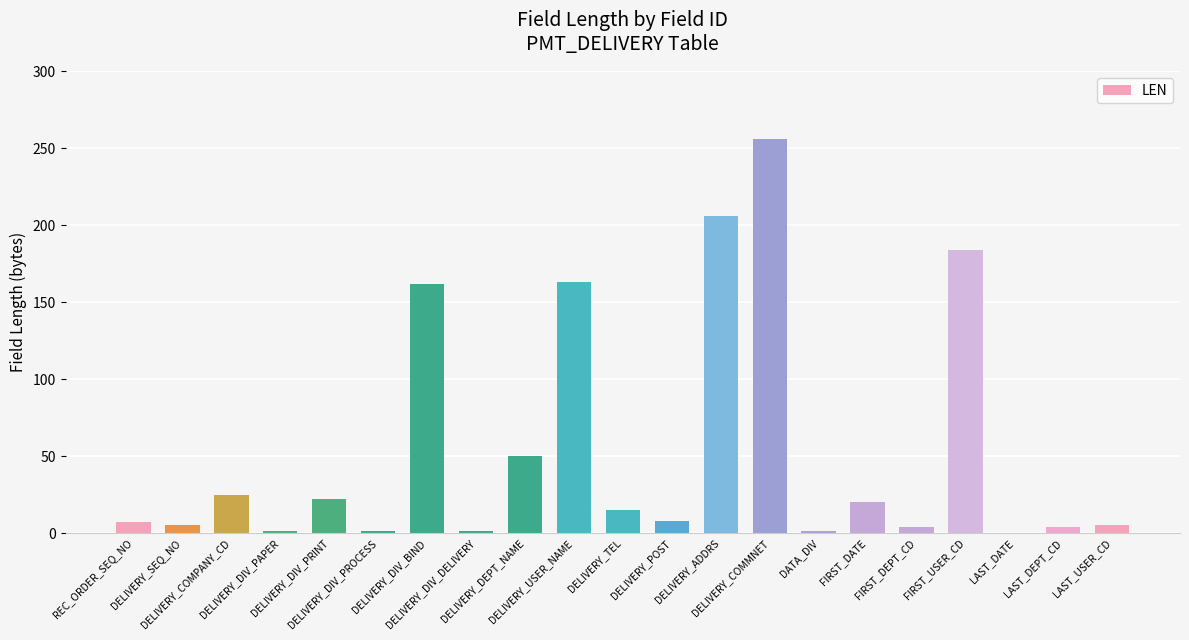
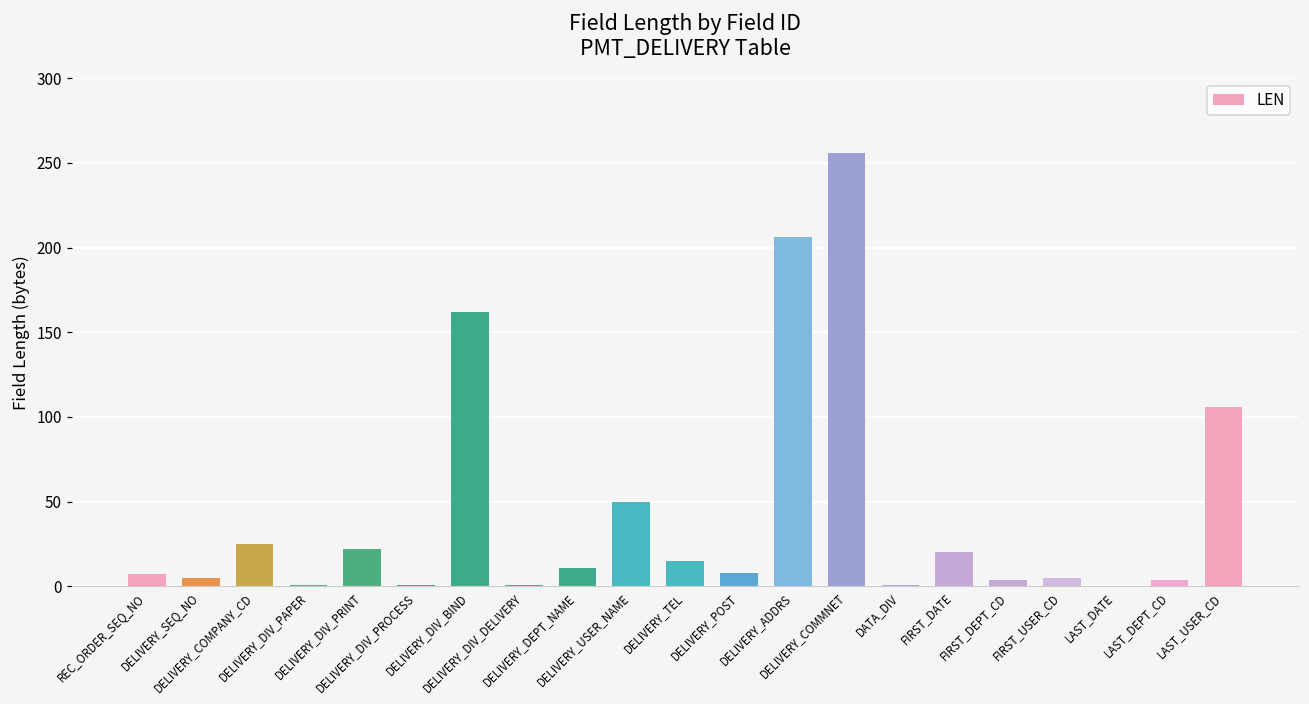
  {
    "REC_ORDER_SEQ_NO": 7,
    "DELIVERY_SEQ_NO": 5,
    "DELIVERY_COMPANY_CD": 25,
    "DELIVERY_DIV_PRINT": 22,
    "DELIVERY_DIV_BIND": 162,
-   "DELIVERY_DEPT_NAME": 50,
-   "DELIVERY_USER_NAME": 163,
+   "DELIVERY_DEPT_NAME": 11,
+   "DELIVERY_USER_NAME": 50,
    "DELIVERY_TEL": 15,
    "DELIVERY_POST": 8,
    "DELIVERY_ADDRS": 206,
    "DELIVERY_COMMNET": 256,
    "FIRST_DATE": 20,
    "FIRST_DEPT_CD": 4,
-   "FIRST_USER_CD": 184,
+   "FIRST_USER_CD": 5,
    "LAST_DATE": 0,
    "LAST_DEPT_CD": 4,
-   "LAST_USER_CD": 5
+   "LAST_USER_CD": 106
  }
